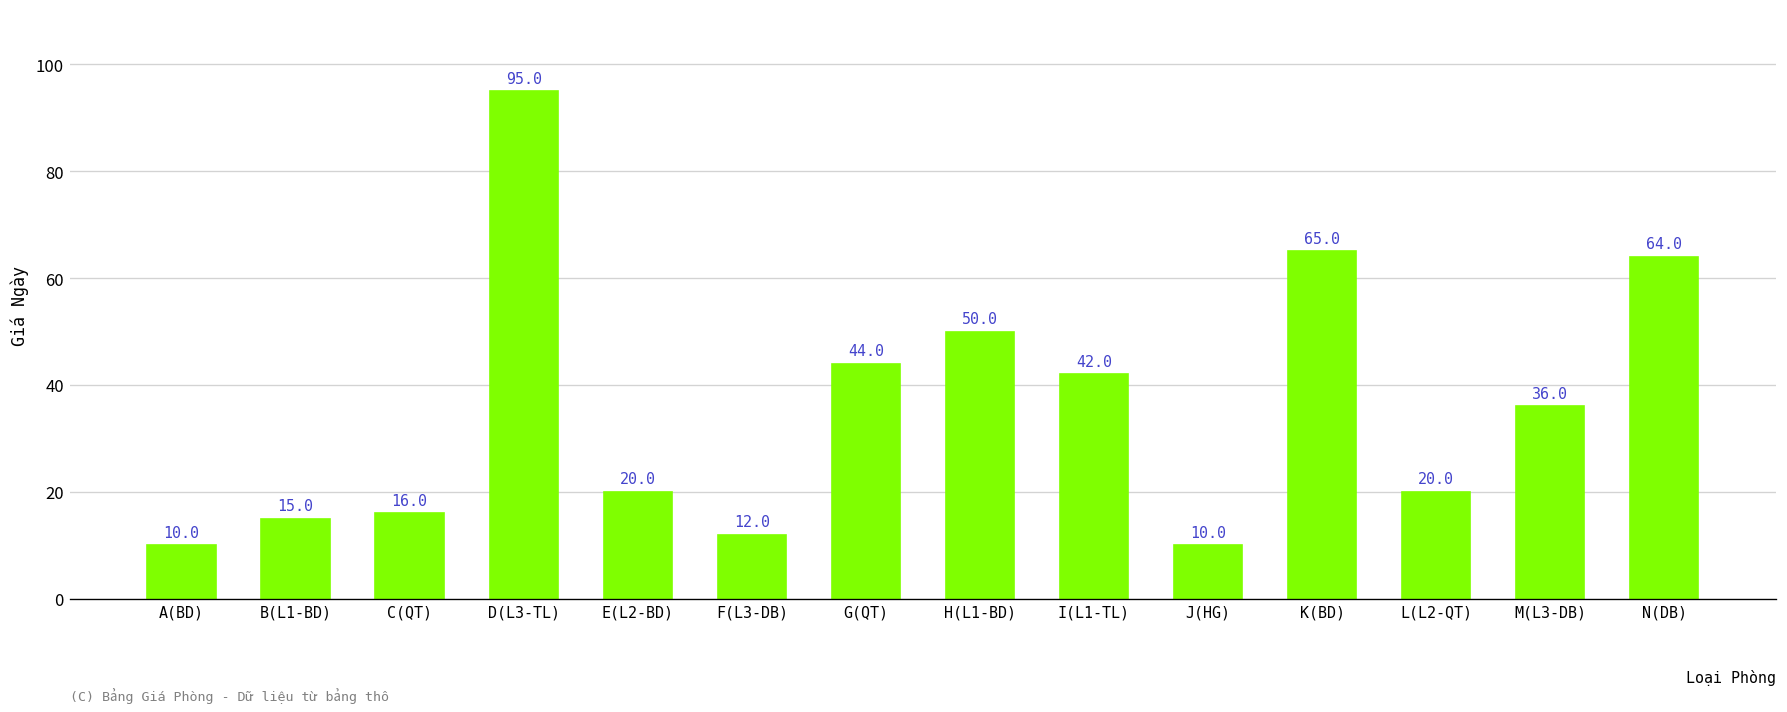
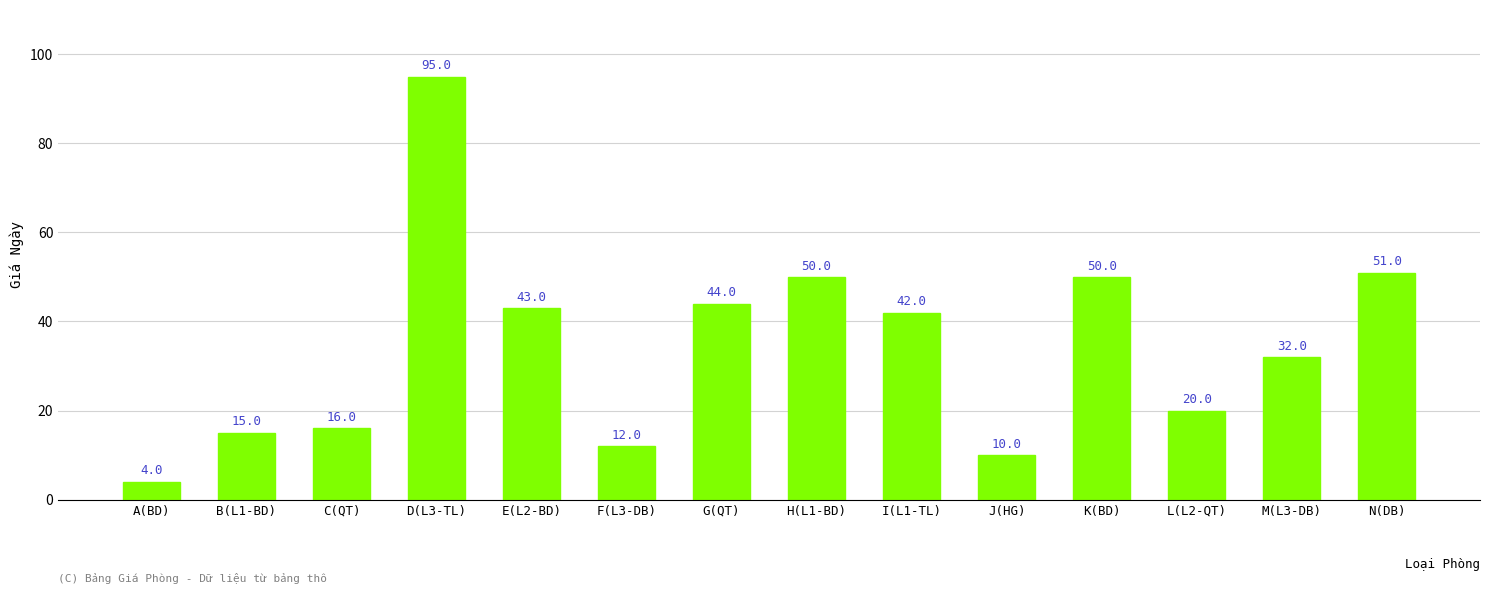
  {
-   "A(BD)": 10.0,
+   "A(BD)": 4.0,
    "B(L1-BD)": 15.0,
    "C(QT)": 16.0,
    "D(L3-TL)": 95.0,
-   "E(L2-BD)": 20.0,
+   "E(L2-BD)": 43.0,
    "F(L3-DB)": 12.0,
    "G(QT)": 44.0,
    "H(L1-BD)": 50.0,
    "I(L1-TL)": 42.0,
    "J(HG)": 10.0,
-   "K(BD)": 65.0,
+   "K(BD)": 50.0,
    "L(L2-QT)": 20.0,
-   "M(L3-DB)": 36.0,
-   "N(DB)": 64.0
+   "M(L3-DB)": 32.0,
+   "N(DB)": 51.0
  }
